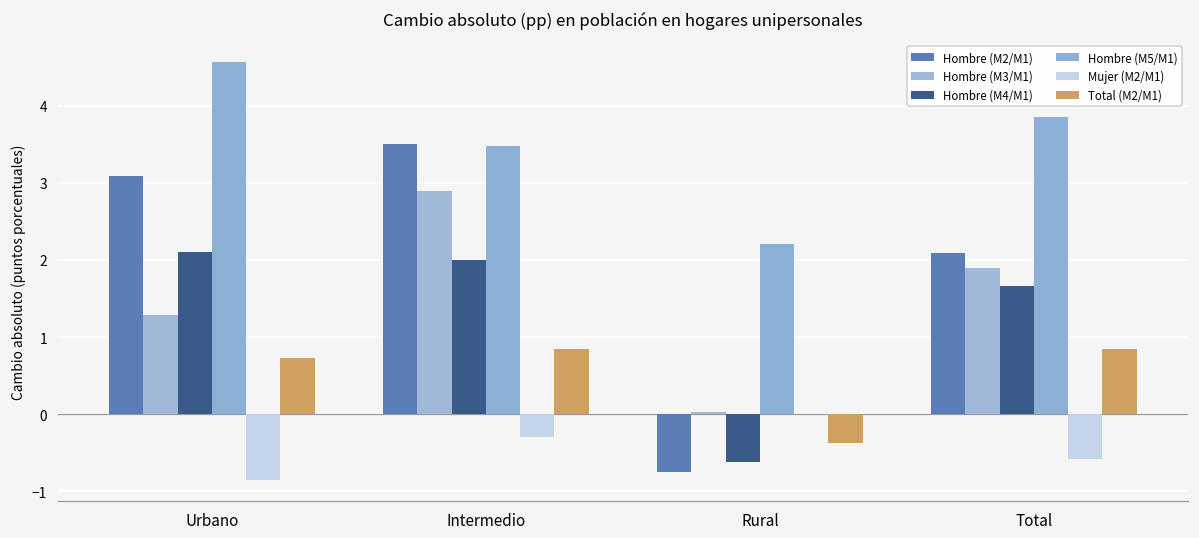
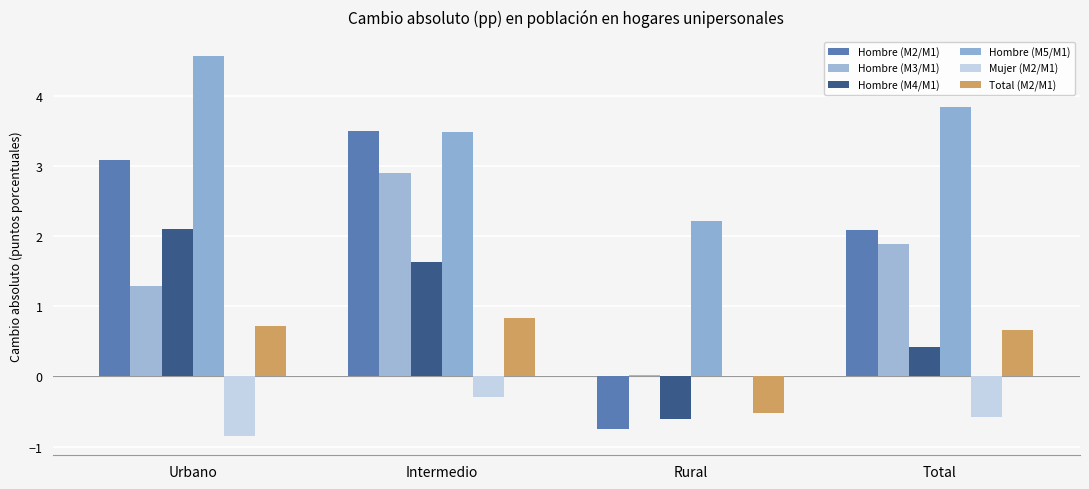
  {
    "Hombre (M2/M1)": {
      "Urbano": 3.1,
      "Intermedio": 3.5,
      "Rural": -0.7,
      "Total": 2.1
    },
    "Hombre (M4/M1)": {
      "Urbano": 2.1,
-     "Intermedio": 2.0,
+     "Intermedio": 1.6,
      "Rural": -0.6,
-     "Total": 1.7
+     "Total": 0.4
    },
    "Total (M2/M1)": {
      "Urbano": 0.7,
      "Intermedio": 0.8,
-     "Rural": -0.4,
-     "Total": 0.8
+     "Rural": -0.5,
+     "Total": 0.7
    }
  }
